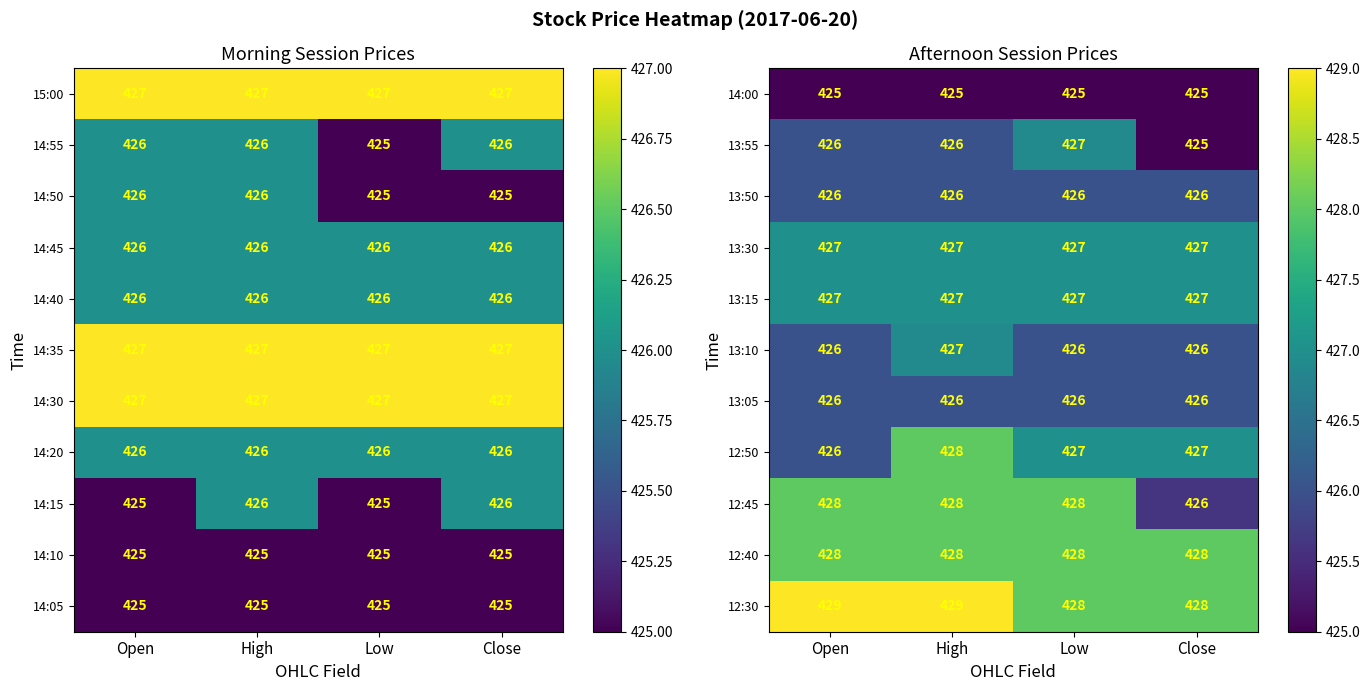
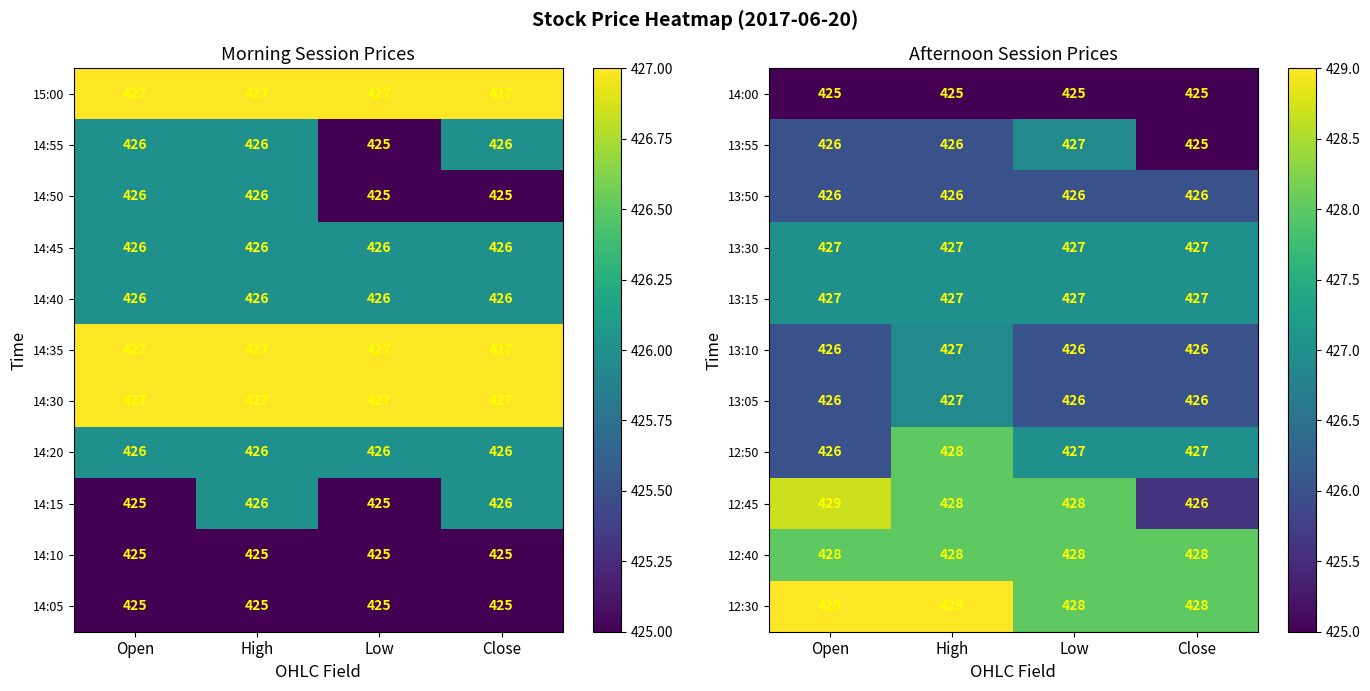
  {
    "Morning Session Prices": {
      "14:55": {
        "Open": 426,
        "High": 426,
        "Low": 425,
        "Close": 426
      },
      "14:50": {
        "Open": 426,
        "High": 426,
        "Low": 425,
        "Close": 425
      },
      "14:45": {
        "Open": 426,
        "High": 426,
        "Low": 426,
        "Close": 426
      },
      "14:40": {
        "Open": 426,
        "High": 426,
        "Low": 426,
        "Close": 426
      },
      "14:20": {
        "Open": 426,
        "High": 426,
        "Low": 426,
        "Close": 426
      },
      "14:15": {
        "Open": 425,
        "High": 426,
        "Low": 425,
        "Close": 426
      },
      "14:10": {
        "Open": 425,
        "High": 425,
        "Low": 425,
        "Close": 425
      },
      "14:05": {
        "Open": 425,
        "High": 425,
        "Low": 425,
        "Close": 425
      }
    },
    "Afternoon Session Prices": {
      "14:00": {
        "Open": 425,
        "High": 425,
        "Low": 425,
        "Close": 425
      },
      "13:55": {
        "Open": 426,
        "High": 426,
        "Low": 427,
        "Close": 425
      },
      "13:50": {
        "Open": 426,
        "High": 426,
        "Low": 426,
        "Close": 426
      },
      "13:30": {
        "Open": 427,
        "High": 427,
        "Low": 427,
        "Close": 427
      },
      "13:15": {
        "Open": 427,
        "High": 427,
        "Low": 427,
        "Close": 427
      },
      "13:10": {
        "Open": 426,
        "High": 427,
        "Low": 426,
        "Close": 426
      },
      "13:05": {
        "Open": 426,
-       "High": 426,
+       "High": 427,
        "Low": 426,
        "Close": 426
      },
      "12:50": {
        "Open": 426,
        "High": 428,
        "Low": 427,
        "Close": 427
      },
      "12:45": {
-       "Open": 428,
+       "Open": 429,
        "High": 428,
        "Low": 428,
        "Close": 426
      },
      "12:40": {
        "Open": 428,
        "High": 428,
        "Low": 428,
        "Close": 428
      },
      "12:30": {
        "Low": 428,
        "Close": 428
      }
    }
  }
